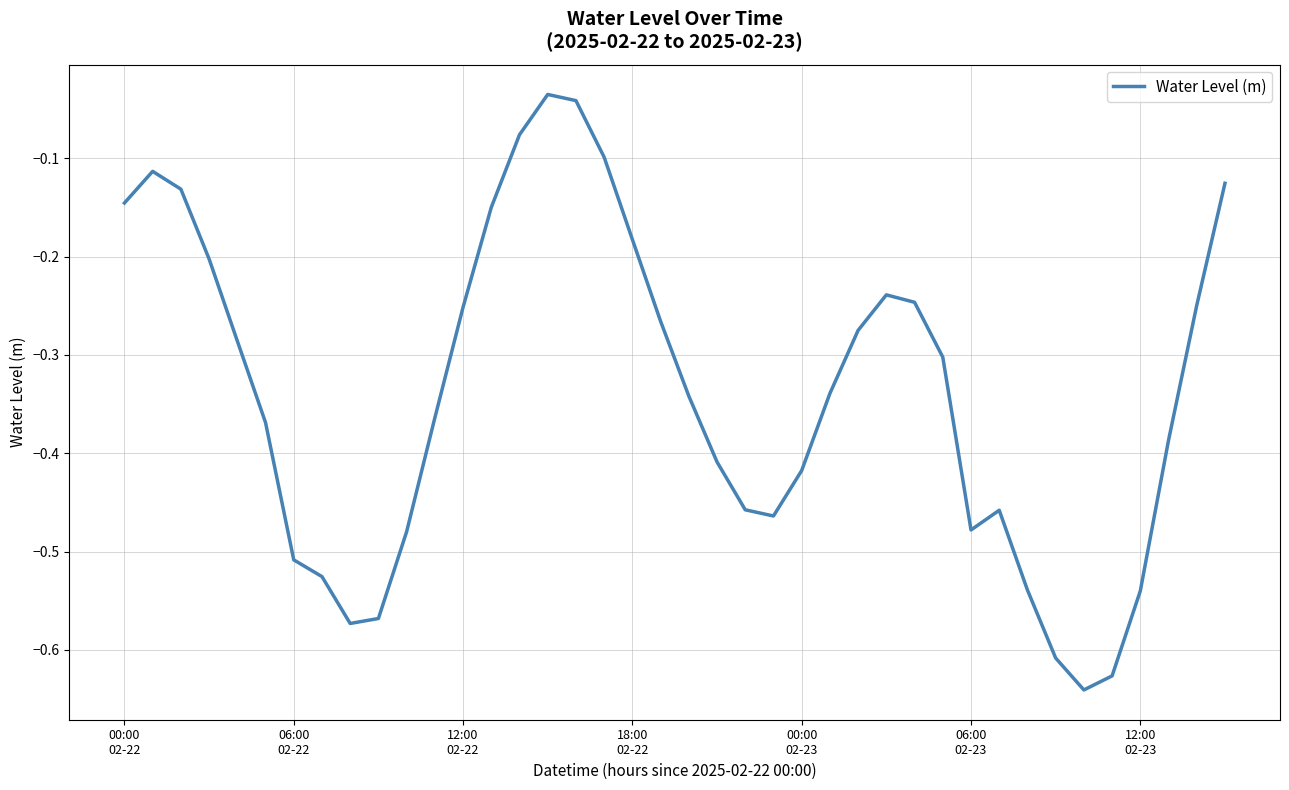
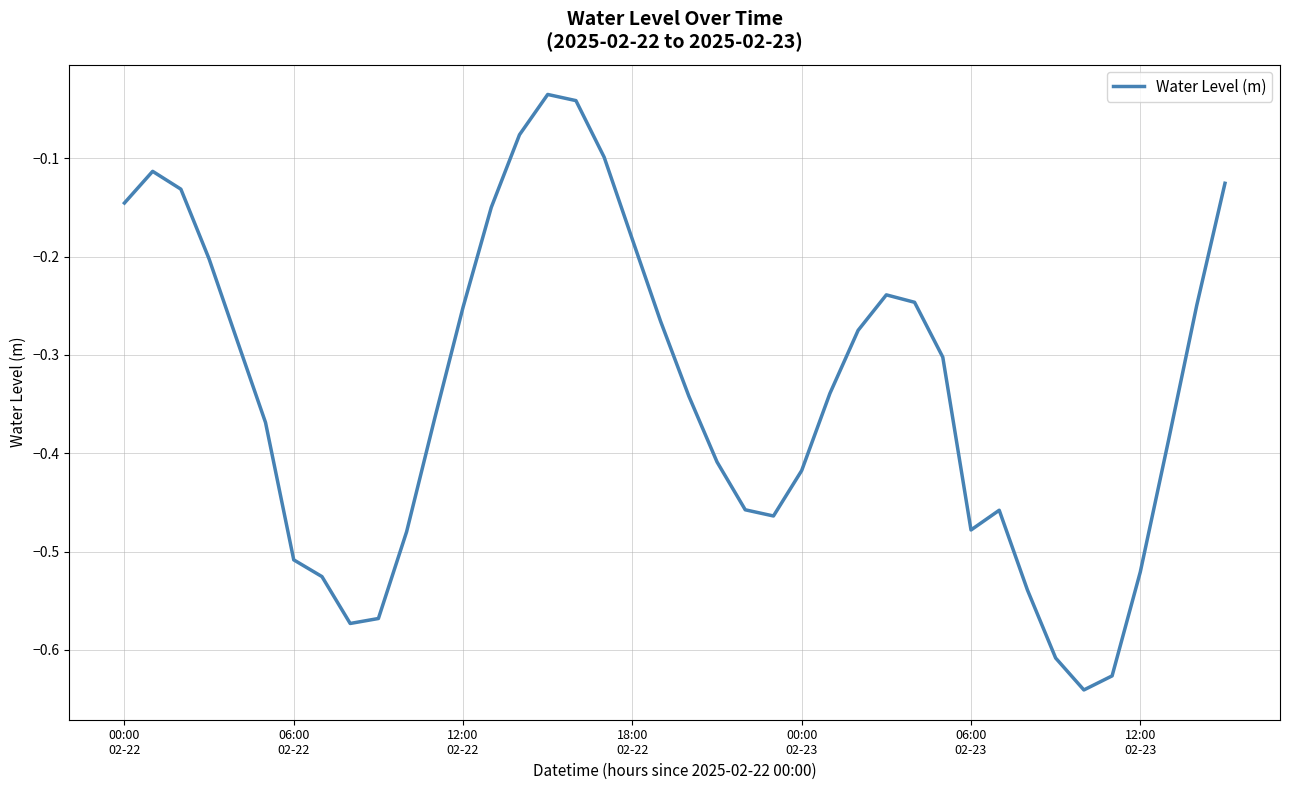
  {
    "00:00 02-22": -0.15,
    "06:00 02-22": -0.51,
    "12:00 02-22": -0.25,
    "18:00 02-22": -0.18,
    "00:00 02-23": -0.42,
    "06:00 02-23": -0.48,
-   "12:00 02-23": -0.54
+   "12:00 02-23": -0.52
  }
